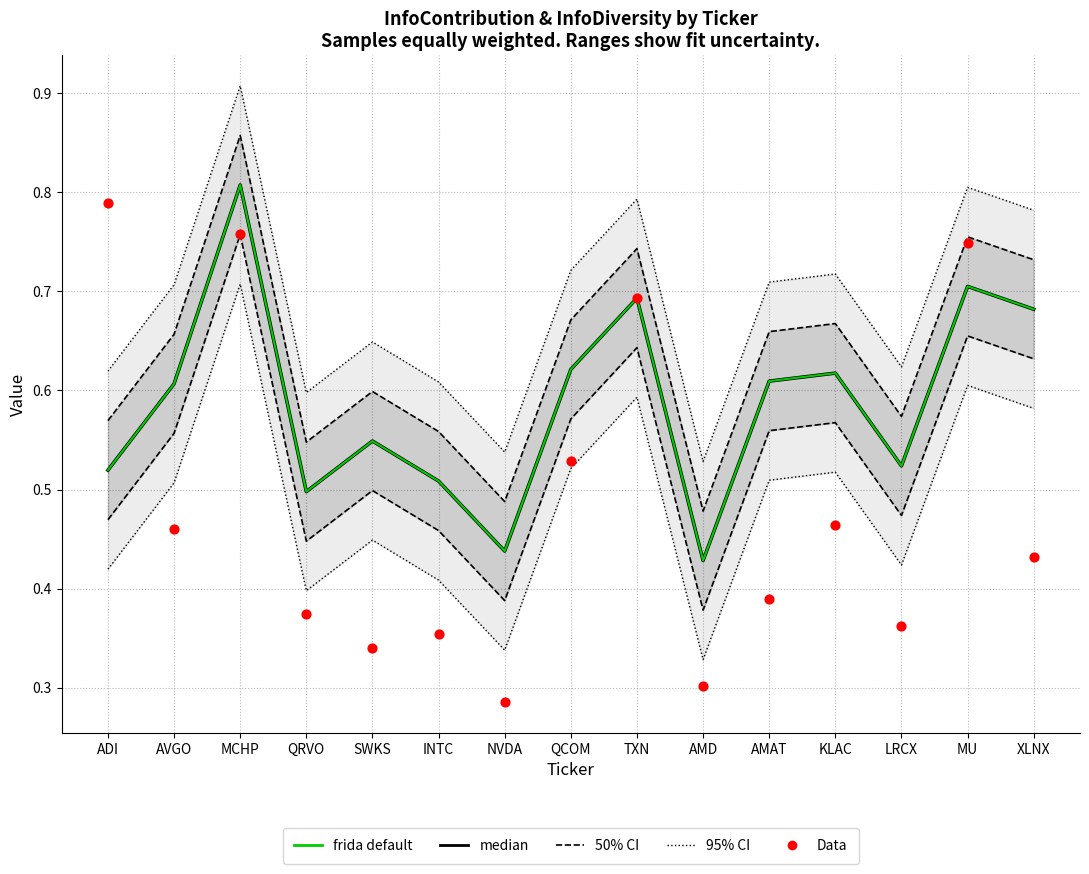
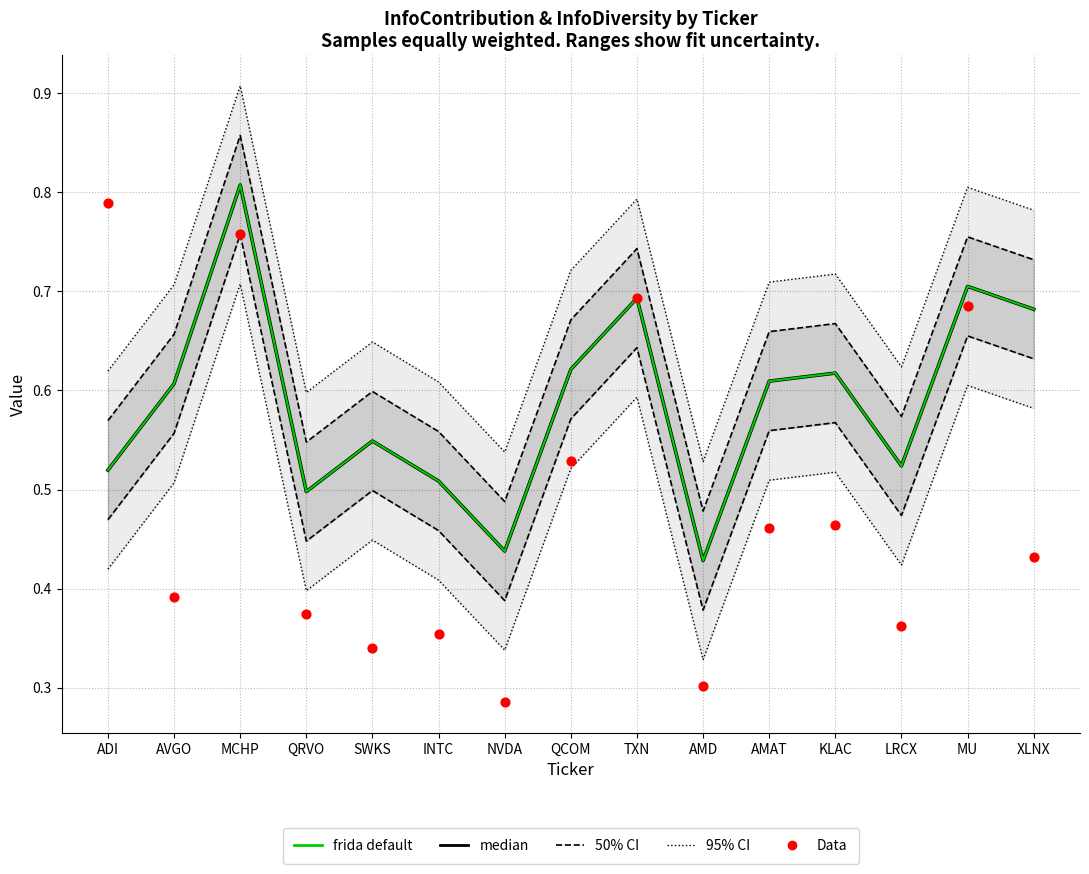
  {
    "Data": {
-     "AVGO": 0.46,
-     "AMAT": 0.39,
-     "MU": 0.75
+     "AVGO": 0.39,
+     "AMAT": 0.46,
+     "MU": 0.68
    },
    "frida default": {
      "ADI": 0.52,
      "AVGO": 0.61,
      "MCHP": 0.81,
      "QRVO": 0.50,
      "SWKS": 0.55,
      "INTC": 0.51,
      "NVDA": 0.44,
      "QCOM": 0.62,
      "AMD": 0.43,
      "AMAT": 0.61,
      "KLAC": 0.62,
      "LRCX": 0.52,
      "MU": 0.71,
      "XLNX": 0.68
    }
  }
